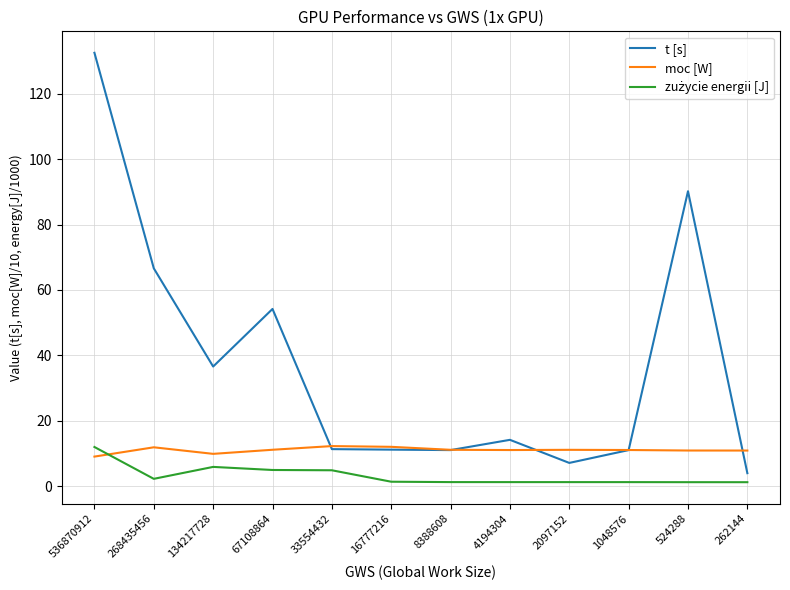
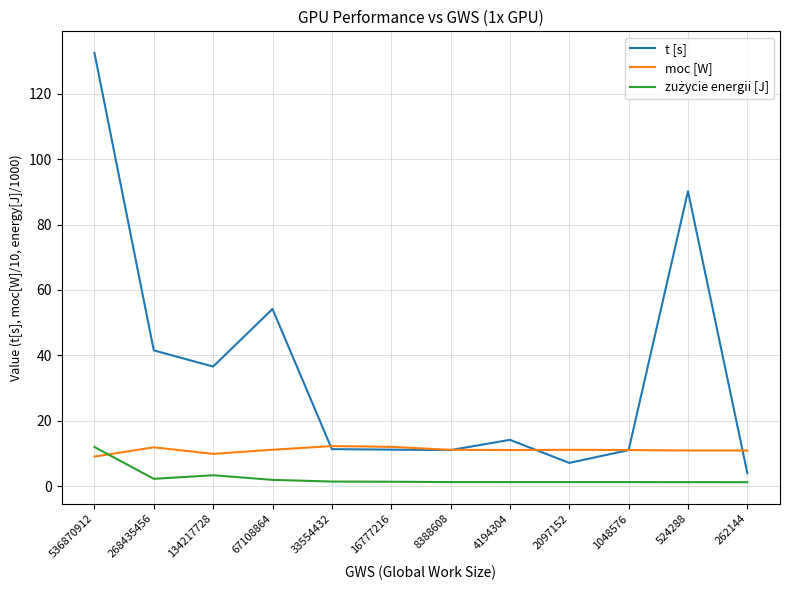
  {
    "t [s]": {
      "536870912": 133,
-     "268435456": 67,
+     "268435456": 41,
      "134217728": 37,
      "67108864": 54,
      "33554432": 11,
      "16777216": 11,
      "4194304": 14,
      "2097152": 7,
      "524288": 90,
      "262144": 4
    },
    "moc [W]": {
      "536870912": 9,
      "268435456": 12,
      "134217728": 10,
      "67108864": 11,
      "33554432": 12,
      "16777216": 12,
      "4194304": 11,
      "2097152": 11,
      "524288": 11,
      "262144": 11
    },
    "zużycie energii [J]": {
      "536870912": 12,
      "268435456": 2,
-     "134217728": 6,
-     "67108864": 5,
-     "33554432": 5,
+     "134217728": 3,
+     "67108864": 2,
+     "33554432": 1,
      "16777216": 1,
      "8388608": 1,
      "4194304": 1,
      "2097152": 1,
      "1048576": 1,
      "524288": 1,
      "262144": 1
    }
  }
